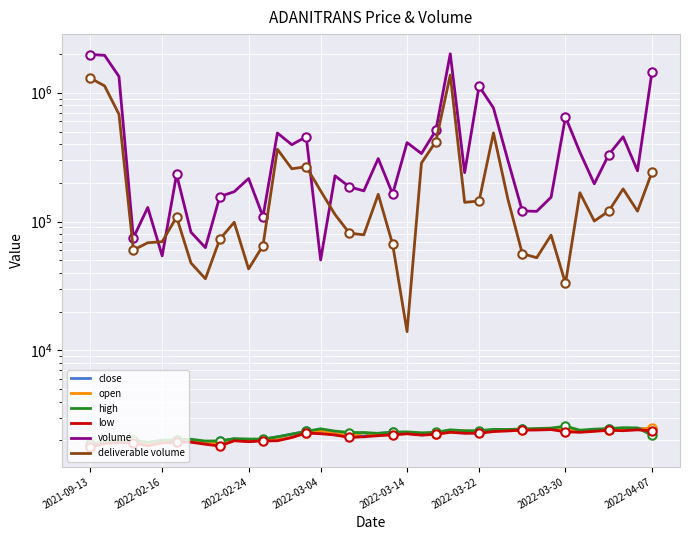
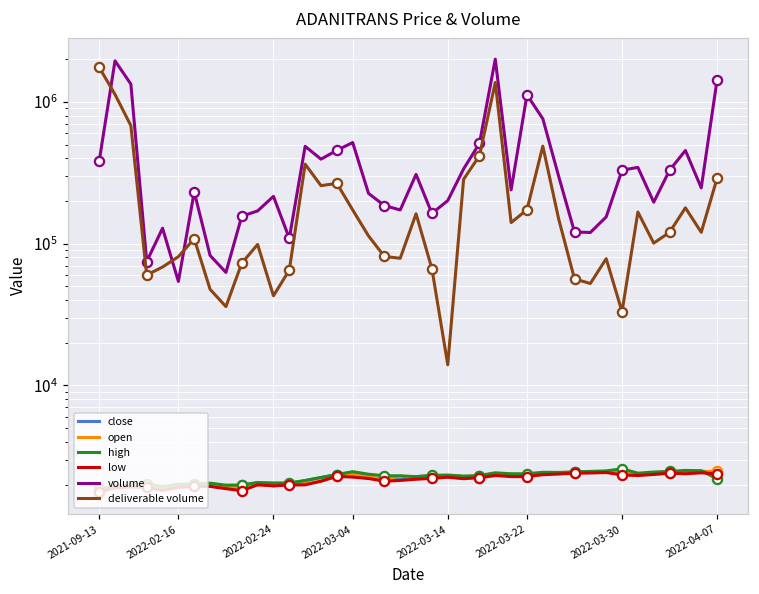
  {
    "volume": {
-     "2021-09-13": 2000000,
+     "2021-09-13": 380000,
      "2022-02-16": 54000,
      "2022-02-24": 220000,
-     "2022-03-04": 50000,
-     "2022-03-14": 410000,
-     "2022-03-30": 600000
+     "2022-03-04": 520000,
+     "2022-03-14": 200000,
+     "2022-03-30": 330000
    },
    "deliverable volume": {
-     "2021-09-13": 1300000,
-     "2022-02-16": 70000,
+     "2021-09-13": 1800000,
+     "2022-02-16": 80000,
      "2022-02-24": 43000,
      "2022-03-04": 170000,
      "2022-03-14": 14000,
-     "2022-03-22": 140000,
-     "2022-04-07": 240000
+     "2022-03-22": 170000,
+     "2022-04-07": 290000
    }
  }
